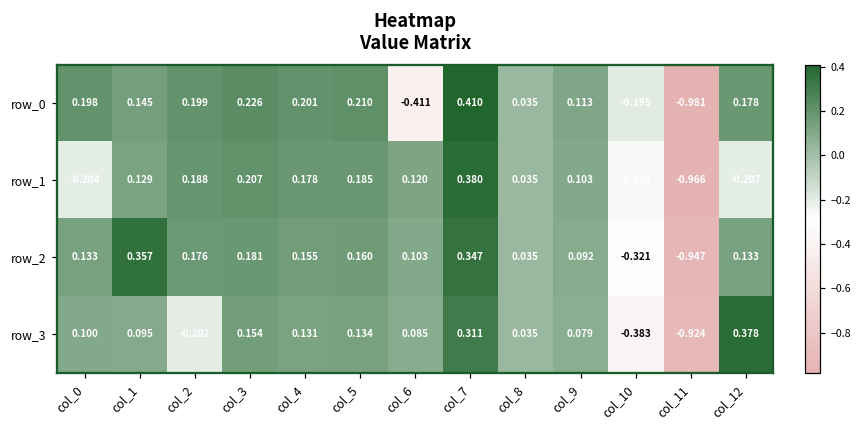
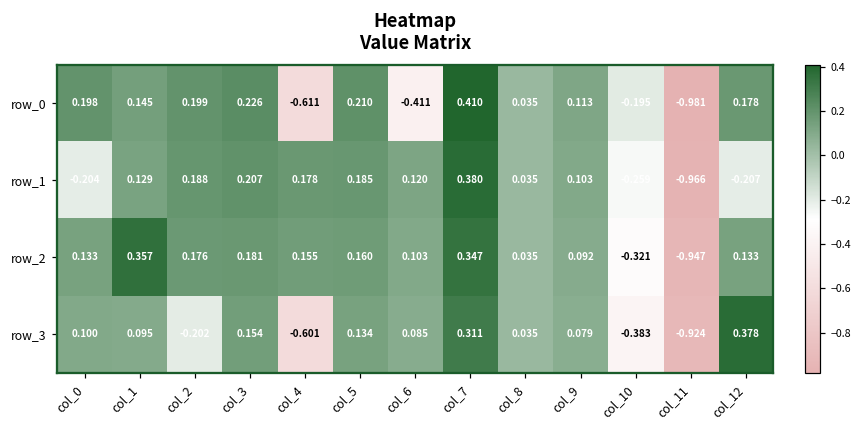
  {
    "row_0": {
      "col_0": 0.198,
      "col_1": 0.145,
      "col_2": 0.199,
      "col_3": 0.226,
-     "col_4": 0.201,
+     "col_4": -0.611,
      "col_5": 0.210,
      "col_6": -0.411,
      "col_7": 0.410,
      "col_8": 0.035,
      "col_9": 0.113,
      "col_11": -0.981,
      "col_12": 0.178
    },
    "row_1": {
      "col_1": 0.129,
      "col_2": 0.188,
      "col_3": 0.207,
      "col_4": 0.178,
      "col_5": 0.185,
      "col_6": 0.120,
      "col_7": 0.380,
      "col_8": 0.035,
      "col_9": 0.103,
      "col_11": -0.966
    },
    "row_2": {
      "col_0": 0.133,
      "col_1": 0.357,
      "col_2": 0.176,
      "col_3": 0.181,
      "col_4": 0.155,
      "col_5": 0.160,
      "col_6": 0.103,
      "col_7": 0.347,
      "col_8": 0.035,
      "col_9": 0.092,
      "col_10": -0.321,
      "col_11": -0.947,
      "col_12": 0.133
    },
    "row_3": {
      "col_0": 0.100,
      "col_1": 0.095,
      "col_3": 0.154,
-     "col_4": 0.131,
+     "col_4": -0.601,
      "col_5": 0.134,
      "col_6": 0.085,
      "col_7": 0.311,
      "col_8": 0.035,
      "col_9": 0.079,
      "col_10": -0.383,
      "col_11": -0.924,
      "col_12": 0.378
    }
  }
